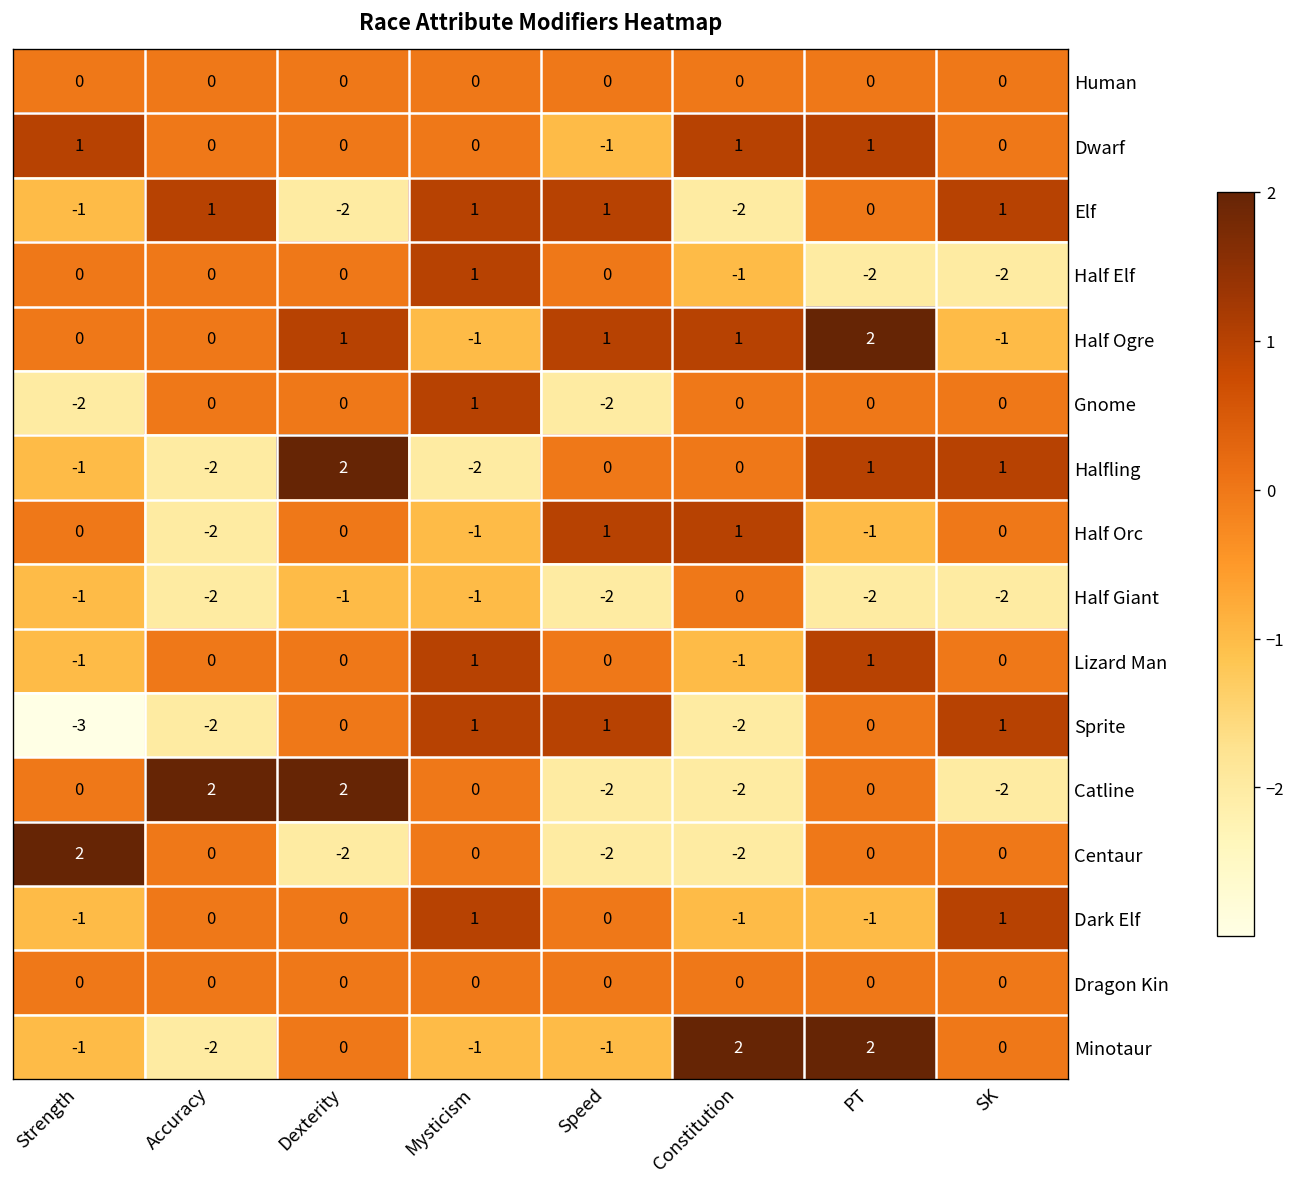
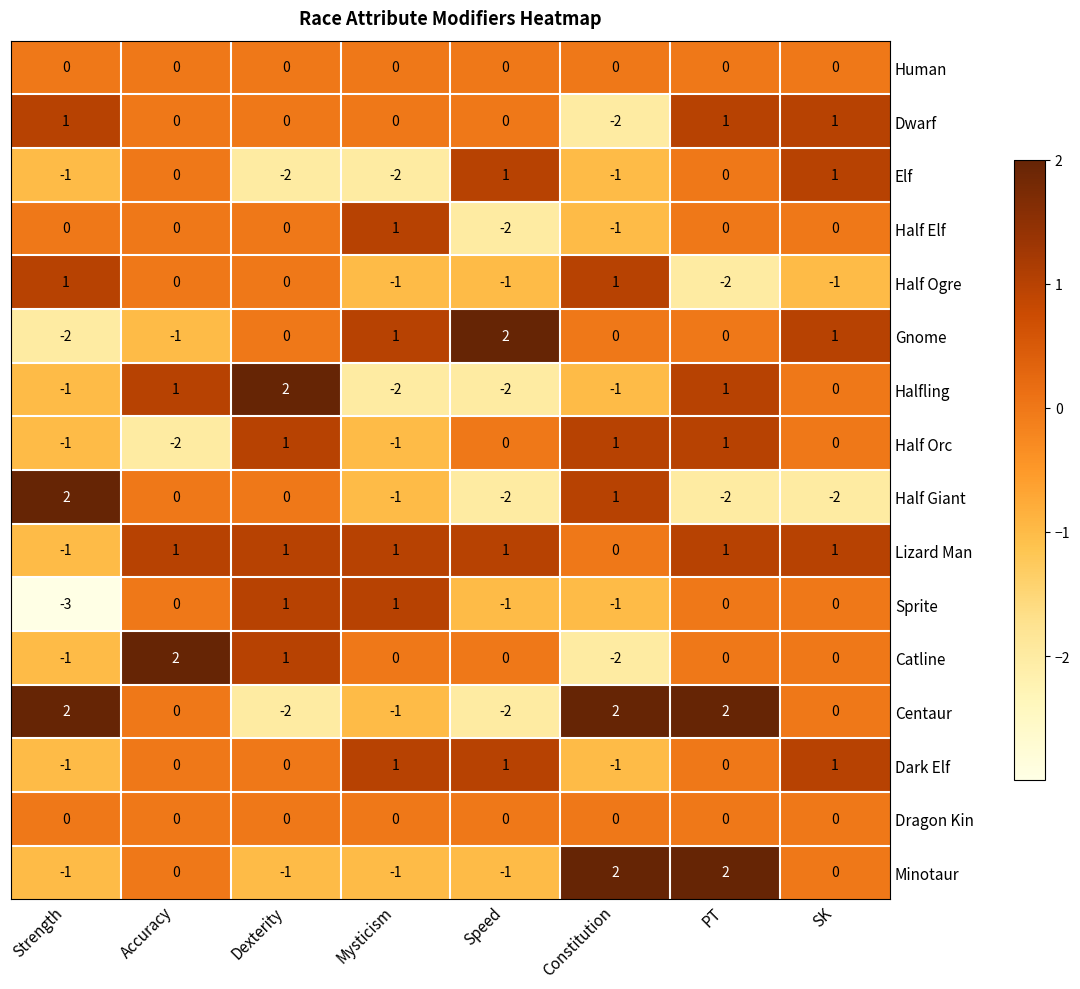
  {
    "Human": {
      "Strength": 0,
      "Accuracy": 0,
      "Dexterity": 0,
      "Mysticism": 0,
      "Speed": 0,
      "Constitution": 0,
      "PT": 0,
      "SK": 0
    },
    "Dwarf": {
      "Strength": 1,
      "Accuracy": 0,
      "Dexterity": 0,
      "Mysticism": 0,
-     "Speed": -1,
-     "Constitution": 1,
+     "Speed": 0,
+     "Constitution": -2,
      "PT": 1,
-     "SK": 0
+     "SK": 1
    },
    "Elf": {
      "Strength": -1,
-     "Accuracy": 1,
+     "Accuracy": 0,
      "Dexterity": -2,
-     "Mysticism": 1,
+     "Mysticism": -2,
      "Speed": 1,
-     "Constitution": -2,
+     "Constitution": -1,
      "PT": 0,
      "SK": 1
    },
    "Half Elf": {
      "Strength": 0,
      "Accuracy": 0,
      "Dexterity": 0,
      "Mysticism": 1,
-     "Speed": 0,
+     "Speed": -2,
      "Constitution": -1,
-     "PT": -2,
-     "SK": -2
+     "PT": 0,
+     "SK": 0
    },
    "Half Ogre": {
-     "Strength": 0,
+     "Strength": 1,
      "Accuracy": 0,
-     "Dexterity": 1,
+     "Dexterity": 0,
      "Mysticism": -1,
-     "Speed": 1,
+     "Speed": -1,
      "Constitution": 1,
-     "PT": 2,
+     "PT": -2,
      "SK": -1
    },
    "Gnome": {
      "Strength": -2,
-     "Accuracy": 0,
+     "Accuracy": -1,
      "Dexterity": 0,
      "Mysticism": 1,
-     "Speed": -2,
+     "Speed": 2,
      "Constitution": 0,
      "PT": 0,
-     "SK": 0
+     "SK": 1
    },
    "Halfling": {
      "Strength": -1,
-     "Accuracy": -2,
+     "Accuracy": 1,
      "Dexterity": 2,
      "Mysticism": -2,
-     "Speed": 0,
-     "Constitution": 0,
+     "Speed": -2,
+     "Constitution": -1,
      "PT": 1,
-     "SK": 1
+     "SK": 0
    },
    "Half Orc": {
-     "Strength": 0,
+     "Strength": -1,
      "Accuracy": -2,
-     "Dexterity": 0,
+     "Dexterity": 1,
      "Mysticism": -1,
-     "Speed": 1,
+     "Speed": 0,
      "Constitution": 1,
-     "PT": -1,
+     "PT": 1,
      "SK": 0
    },
    "Half Giant": {
-     "Strength": -1,
-     "Accuracy": -2,
-     "Dexterity": -1,
+     "Strength": 2,
+     "Accuracy": 0,
+     "Dexterity": 0,
      "Mysticism": -1,
      "Speed": -2,
-     "Constitution": 0,
+     "Constitution": 1,
      "PT": -2,
      "SK": -2
    },
    "Lizard Man": {
      "Strength": -1,
-     "Accuracy": 0,
-     "Dexterity": 0,
+     "Accuracy": 1,
+     "Dexterity": 1,
      "Mysticism": 1,
-     "Speed": 0,
-     "Constitution": -1,
+     "Speed": 1,
+     "Constitution": 0,
      "PT": 1,
-     "SK": 0
+     "SK": 1
    },
    "Sprite": {
      "Strength": -3,
-     "Accuracy": -2,
-     "Dexterity": 0,
+     "Accuracy": 0,
+     "Dexterity": 1,
      "Mysticism": 1,
-     "Speed": 1,
-     "Constitution": -2,
+     "Speed": -1,
+     "Constitution": -1,
      "PT": 0,
-     "SK": 1
+     "SK": 0
    },
    "Catline": {
-     "Strength": 0,
+     "Strength": -1,
      "Accuracy": 2,
-     "Dexterity": 2,
+     "Dexterity": 1,
      "Mysticism": 0,
-     "Speed": -2,
+     "Speed": 0,
      "Constitution": -2,
      "PT": 0,
-     "SK": -2
+     "SK": 0
    },
    "Centaur": {
      "Strength": 2,
      "Accuracy": 0,
      "Dexterity": -2,
-     "Mysticism": 0,
+     "Mysticism": -1,
      "Speed": -2,
-     "Constitution": -2,
-     "PT": 0,
+     "Constitution": 2,
+     "PT": 2,
      "SK": 0
    },
    "Dark Elf": {
      "Strength": -1,
      "Accuracy": 0,
      "Dexterity": 0,
      "Mysticism": 1,
-     "Speed": 0,
+     "Speed": 1,
      "Constitution": -1,
-     "PT": -1,
+     "PT": 0,
      "SK": 1
    },
    "Dragon Kin": {
      "Strength": 0,
      "Accuracy": 0,
      "Dexterity": 0,
      "Mysticism": 0,
      "Speed": 0,
      "Constitution": 0,
      "PT": 0,
      "SK": 0
    },
    "Minotaur": {
      "Strength": -1,
-     "Accuracy": -2,
-     "Dexterity": 0,
+     "Accuracy": 0,
+     "Dexterity": -1,
      "Mysticism": -1,
      "Speed": -1,
      "Constitution": 2,
      "PT": 2,
      "SK": 0
    }
  }
